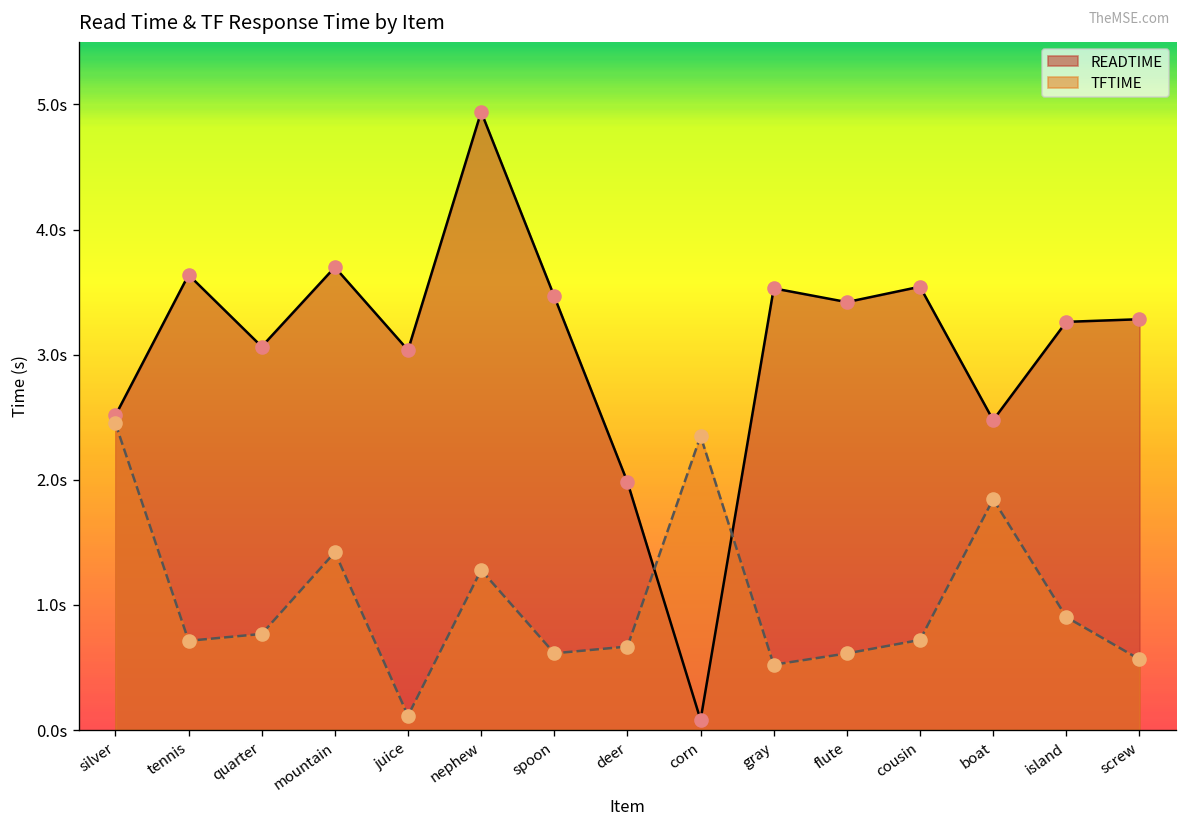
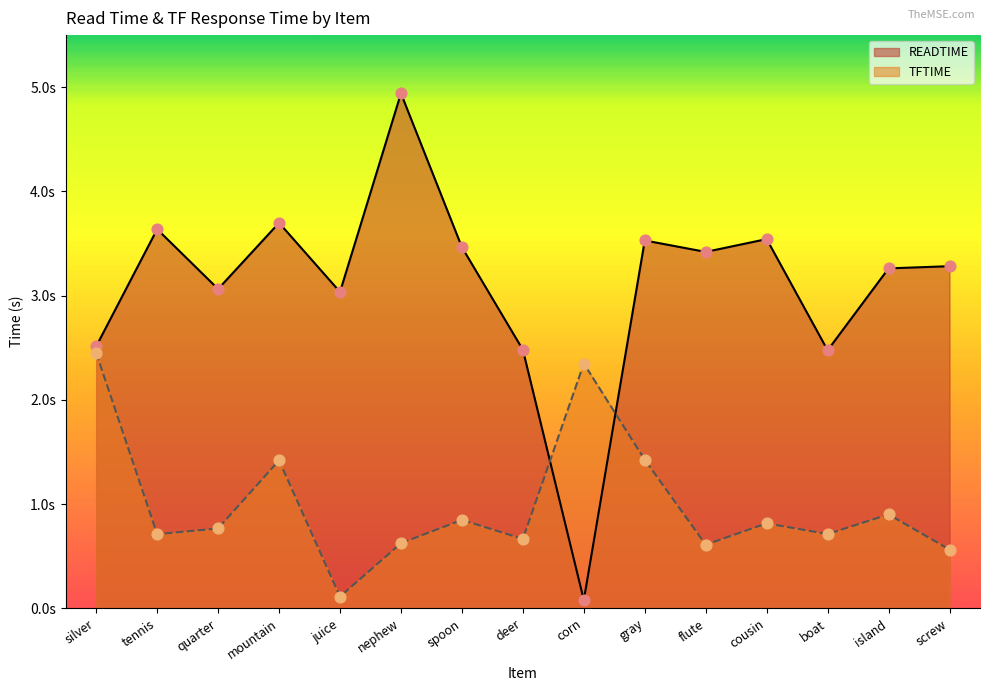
  {
    "READTIME": {
      "silver": "2.51s",
      "tennis": "3.64s",
      "quarter": "3.06s",
      "mountain": "3.70s",
      "juice": "3.04s",
      "nephew": "4.94s",
      "spoon": "3.47s",
-     "deer": "1.98s",
+     "deer": "2.48s",
      "corn": "0.08s",
      "gray": "3.53s",
      "flute": "3.42s",
      "cousin": "3.54s",
      "boat": "2.48s",
      "island": "3.26s",
      "screw": "3.28s"
    },
    "TFTIME": {
      "silver": "2.45s",
      "tennis": "0.71s",
      "quarter": "0.77s",
      "mountain": "1.42s",
      "juice": "0.11s",
-     "nephew": "1.28s",
-     "spoon": "0.61s",
+     "nephew": "0.63s",
+     "spoon": "0.85s",
      "deer": "0.67s",
      "corn": "2.35s",
-     "gray": "0.52s",
+     "gray": "1.43s",
      "flute": "0.61s",
-     "cousin": "0.72s",
-     "boat": "1.84s",
+     "cousin": "0.82s",
+     "boat": "0.71s",
      "island": "0.90s",
      "screw": "0.56s"
    }
  }
